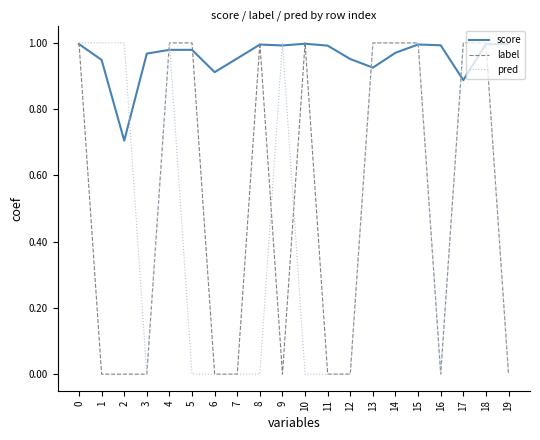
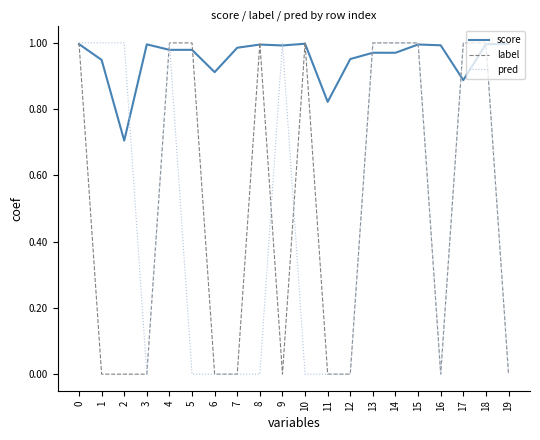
  {
    "score": {
      "1": 0.95,
      "2": 0.71,
-     "3": 0.97,
+     "3": 1.00,
      "4": 0.98,
      "5": 0.98,
      "6": 0.91,
-     "7": 0.95,
+     "7": 0.99,
      "9": 0.99,
-     "11": 0.99,
+     "11": 0.82,
      "12": 0.95,
-     "13": 0.93,
+     "13": 0.97,
      "14": 0.97,
      "16": 0.99,
      "17": 0.89
    },
    "label": {
      "1": 0.00,
      "2": 0.00,
      "5": 1.00,
      "9": 0.00
    },
    "pred": {
      "1": 1.00,
      "2": 1.00,
      "5": 0.00,
      "8": 0.00,
      "9": 1.00,
      "10": 0.00
    }
  }
